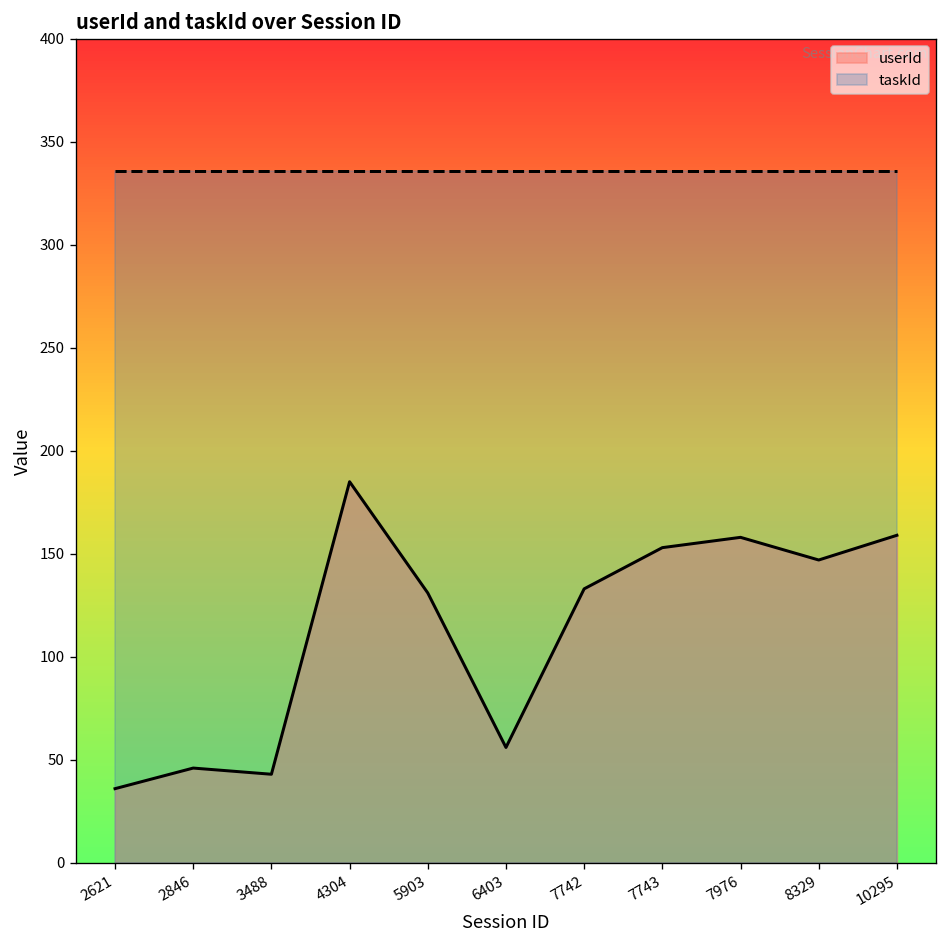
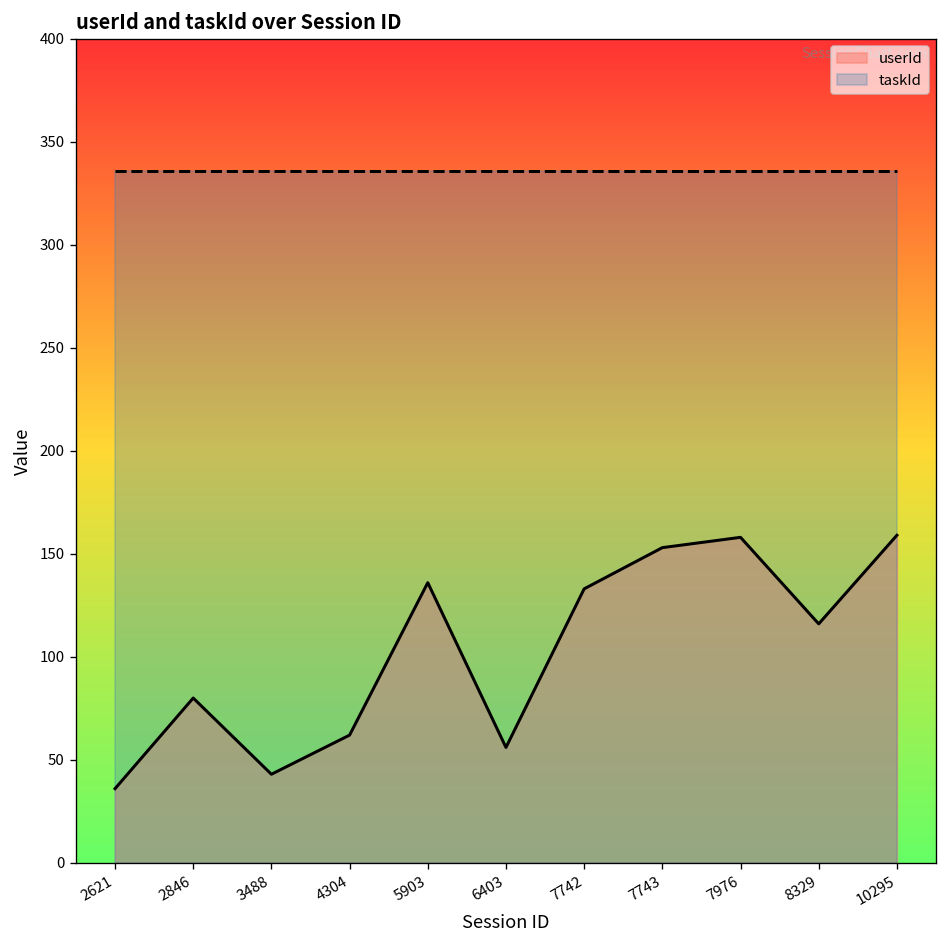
  {
    "userId": {
      "2621": 36,
-     "2846": 46,
+     "2846": 80,
      "3488": 43,
-     "4304": 185,
-     "5903": 131,
+     "4304": 62,
+     "5903": 136,
      "6403": 56,
      "7742": 133,
      "7743": 153,
      "7976": 158,
-     "8329": 147,
+     "8329": 116,
      "10295": 159
    },
    "taskId": {
      "2621": 336,
      "2846": 336,
      "3488": 336,
      "4304": 336,
      "5903": 336,
      "6403": 336,
      "7742": 336,
      "7743": 336,
      "7976": 336,
      "8329": 336,
      "10295": 336
    }
  }
